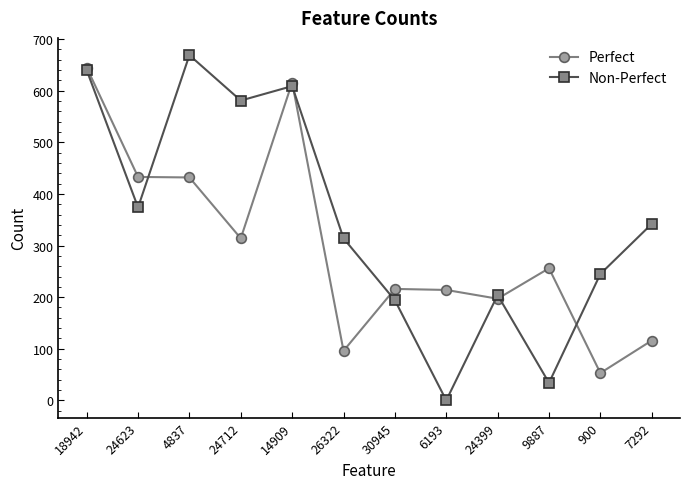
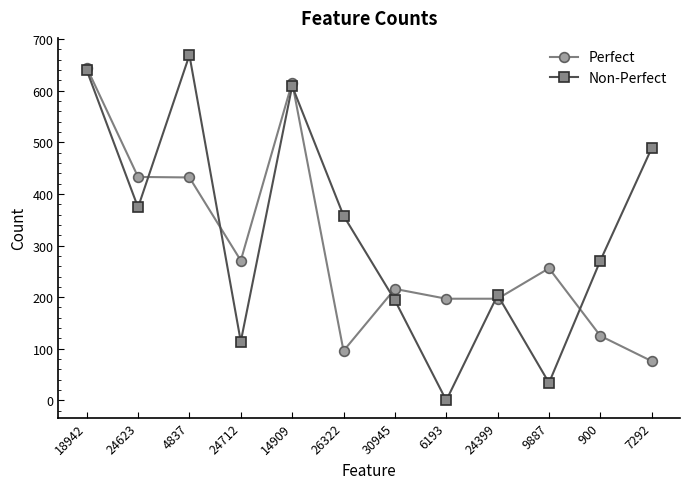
  {
    "Perfect": {
      "18942": 650,
      "24623": 430,
      "4837": 430,
-     "24712": 310,
+     "24712": 270,
      "14909": 620,
      "26322": 100,
      "30945": 220,
-     "6193": 210,
+     "6193": 200,
      "24399": 200,
      "9887": 260,
-     "900": 50,
-     "7292": 120
+     "900": 130,
+     "7292": 80
    },
    "Non-Perfect": {
      "18942": 640,
      "24623": 370,
      "4837": 670,
-     "24712": 580,
+     "24712": 110,
      "14909": 610,
-     "26322": 310,
+     "26322": 360,
      "30945": 190,
      "6193": 0,
      "24399": 200,
      "9887": 30,
-     "900": 250,
-     "7292": 340
+     "900": 270,
+     "7292": 490
    }
  }
